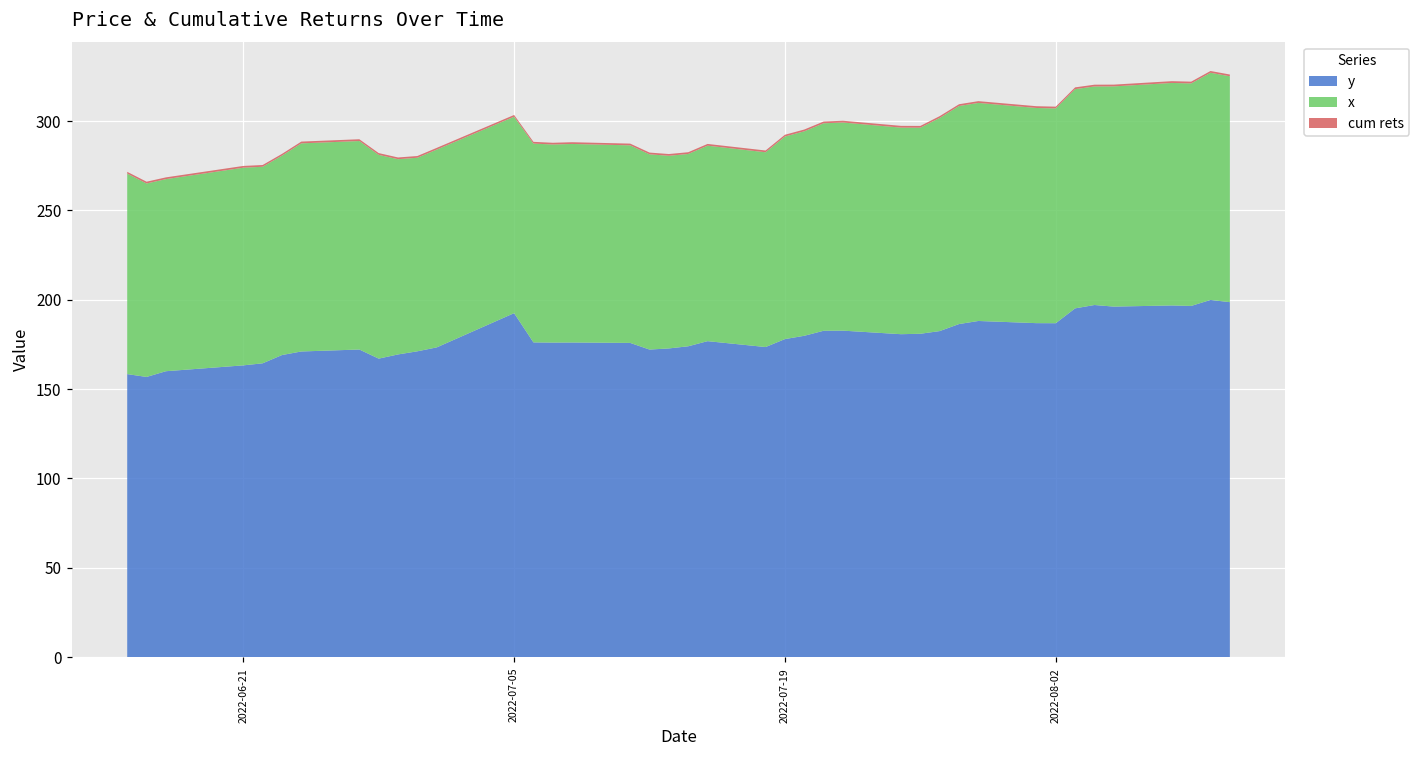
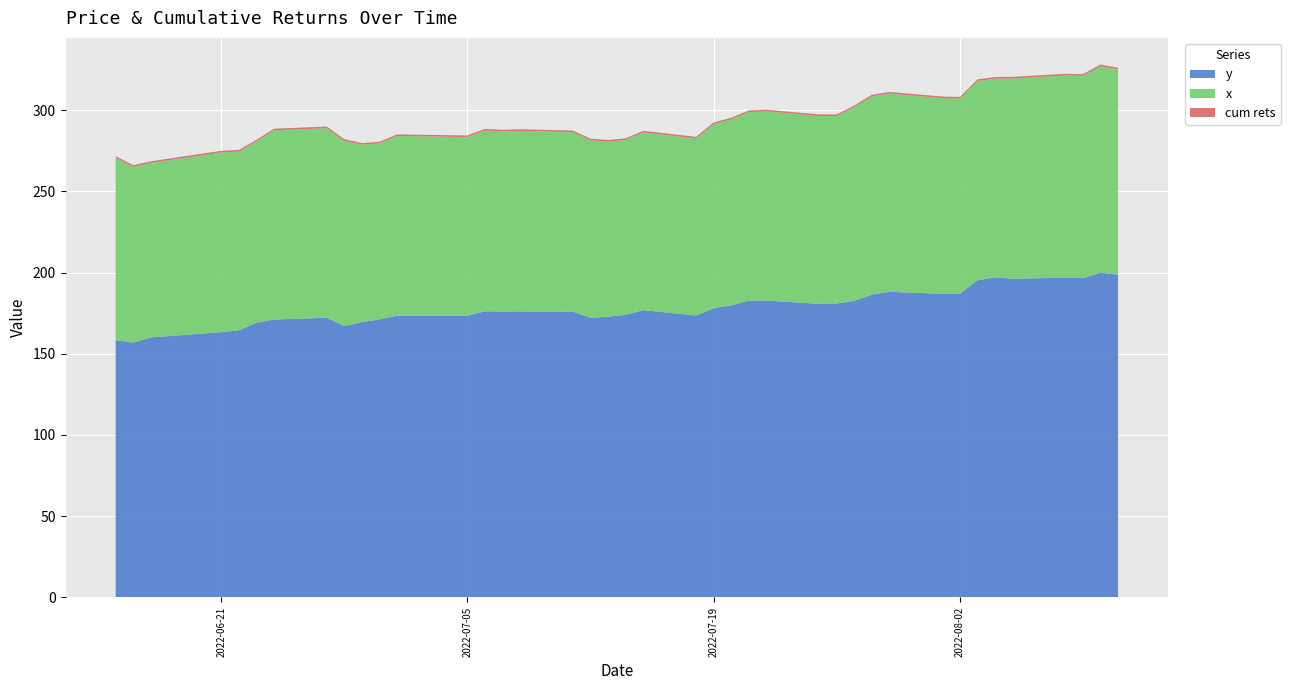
  {
    "y": {
      "2022-06-21": 163,
-     "2022-07-05": 193,
+     "2022-07-05": 173,
      "2022-07-19": 178,
      "2022-08-02": 187
    }
  }
